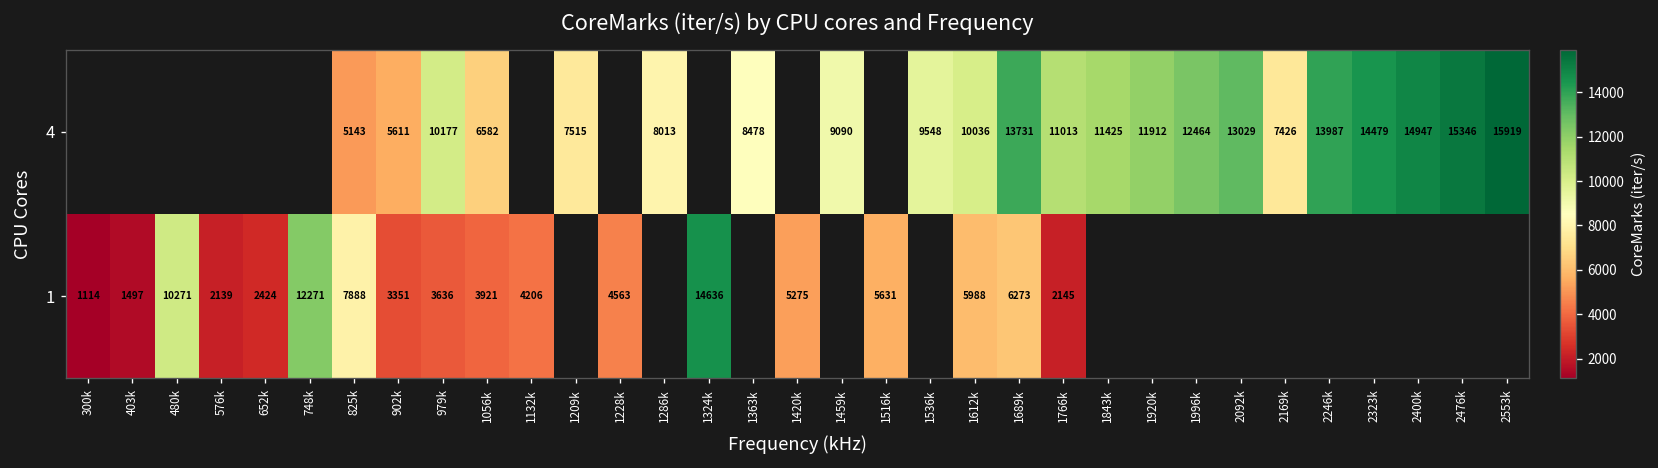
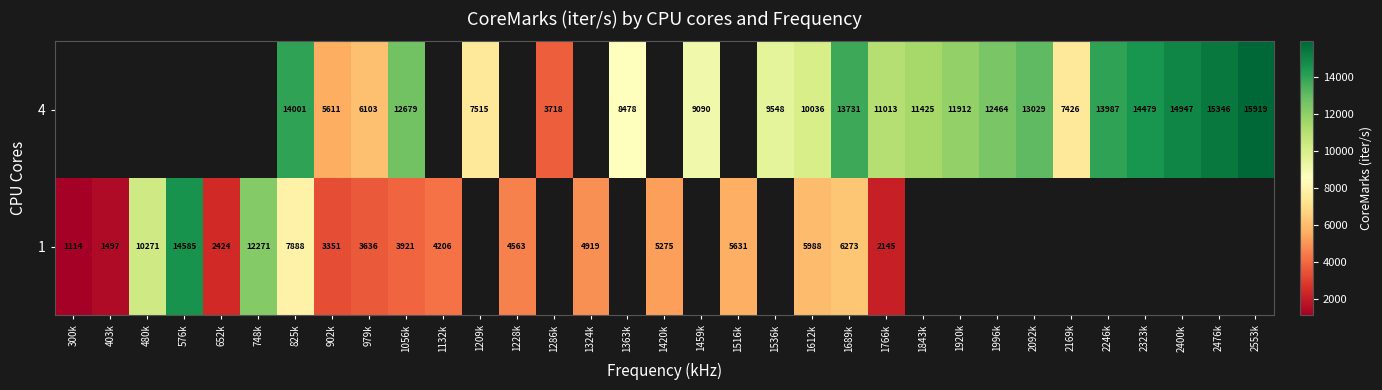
  {
    "4": {
-     "825k": 5143,
+     "825k": 14001,
      "902k": 5611,
-     "979k": 10177,
-     "1056k": 6582,
+     "979k": 6103,
+     "1056k": 12679,
      "1209k": 7515,
-     "1286k": 8013,
+     "1286k": 3718,
      "1363k": 8478,
      "1459k": 9090,
      "1536k": 9548,
      "1612k": 10036,
      "1689k": 13731,
      "1766k": 11013,
      "1843k": 11425,
      "1920k": 11912,
      "1996k": 12464,
      "2092k": 13029,
      "2169k": 7426,
      "2246k": 13987,
      "2323k": 14479,
      "2400k": 14947,
      "2476k": 15346,
      "2553k": 15919
    },
    "1": {
      "300k": 1114,
      "403k": 1497,
      "480k": 10271,
-     "576k": 2139,
+     "576k": 14585,
      "652k": 2424,
      "748k": 12271,
      "825k": 7888,
      "902k": 3351,
      "979k": 3636,
      "1056k": 3921,
      "1132k": 4206,
      "1228k": 4563,
-     "1324k": 14636,
+     "1324k": 4919,
      "1420k": 5275,
      "1516k": 5631,
      "1612k": 5988,
      "1689k": 6273,
      "1766k": 2145
    }
  }
